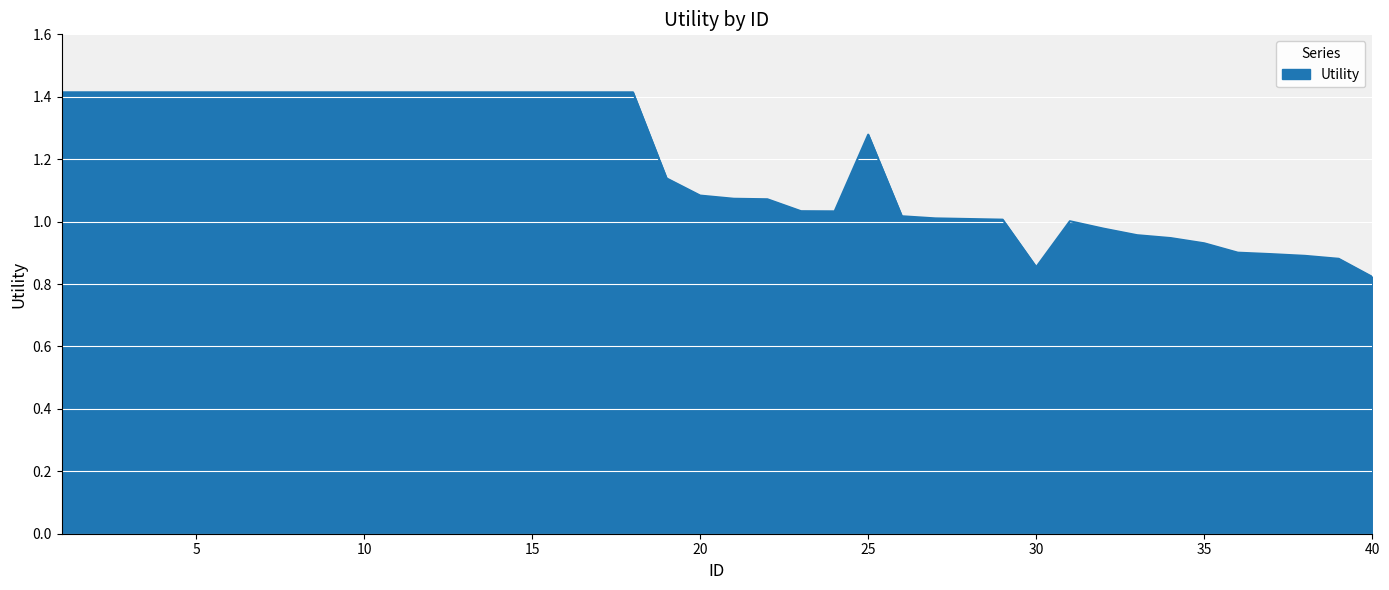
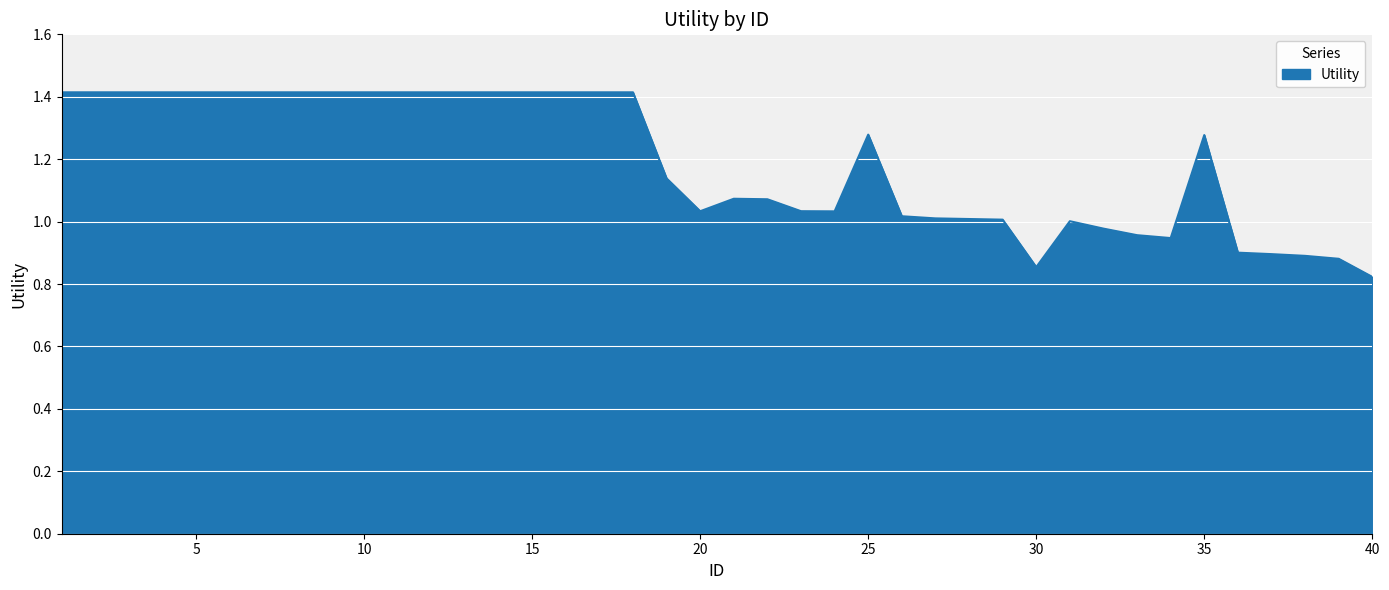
  {
    "5": 1.41,
    "10": 1.41,
    "15": 1.41,
-   "20": 1.08,
+   "20": 1.03,
    "25": 1.28,
    "30": 0.85,
-   "35": 0.93,
+   "35": 1.28,
    "40": 0.82
  }
